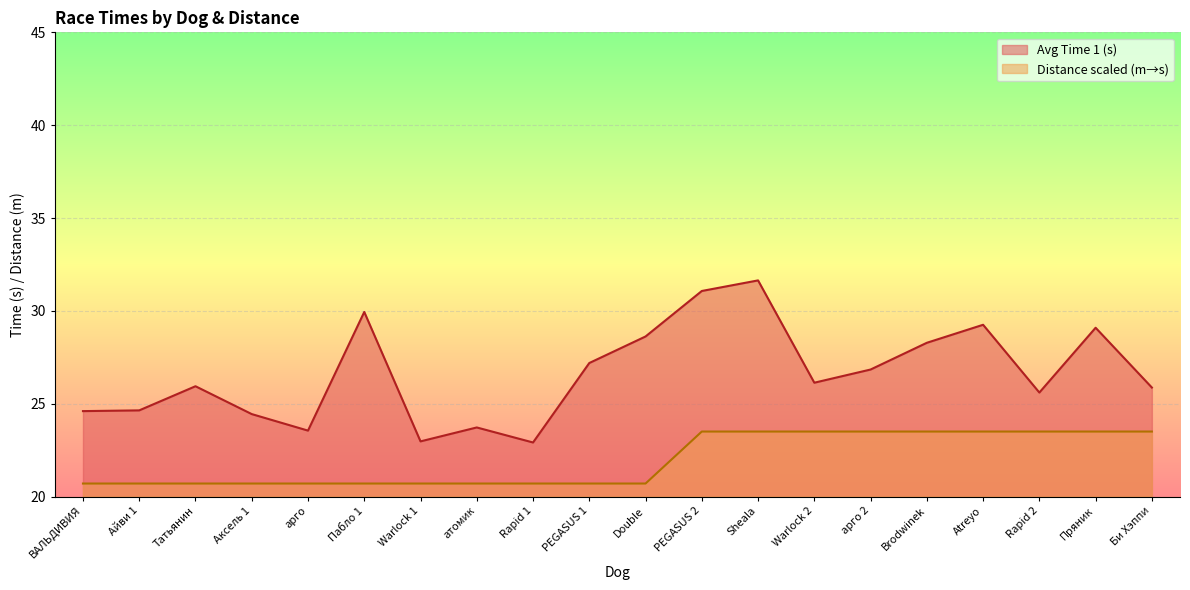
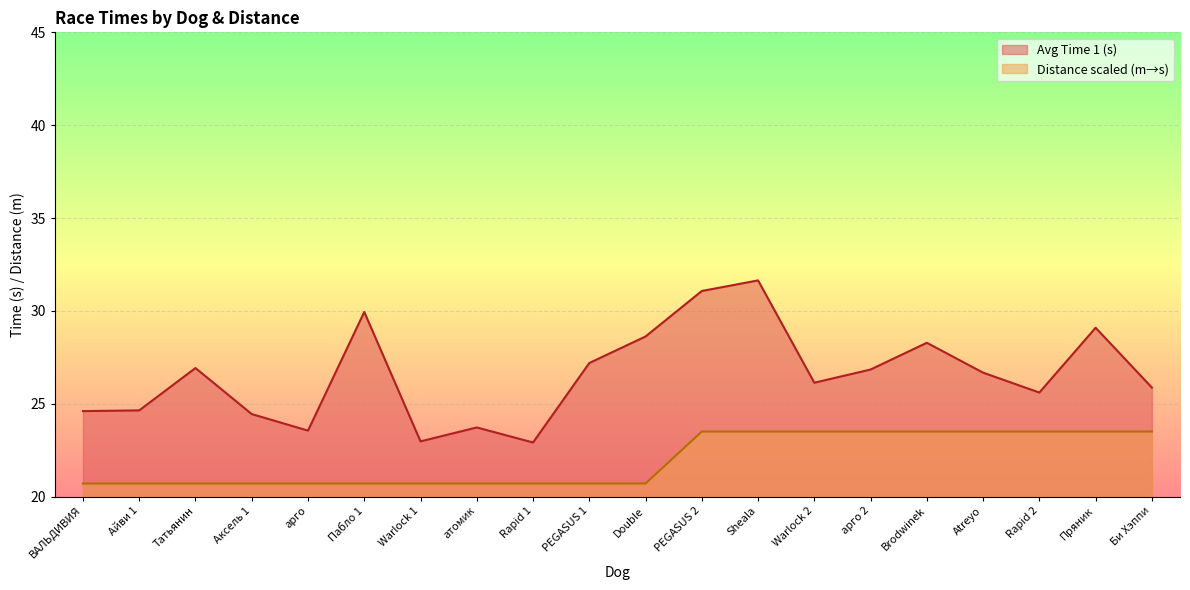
  {
    "Avg Time 1 (s)": {
      "ВАЛЬДИВИЯ": 24.6,
      "Айви 1": 24.6,
-     "Татьянин": 25.9,
+     "Татьянин": 26.9,
      "Аксель 1": 24.4,
      "арго": 23.6,
      "Пабло 1": 29.9,
      "Warlock 1": 23.0,
      "атомик": 23.7,
      "Rapid 1": 22.9,
      "PEGASUS 1": 27.2,
      "Double": 28.6,
      "PEGASUS 2": 31.1,
      "Sheala": 31.6,
      "Warlock 2": 26.1,
      "арго 2": 26.8,
      "Brodwinek": 28.3,
-     "Atreyo": 29.3,
+     "Atreyo": 26.7,
      "Rapid 2": 25.6,
      "Пряник": 29.1,
      "Би Хэппи": 25.9
    },
    "Distance scaled (m→s)": {
      "ВАЛЬДИВИЯ": 20.7,
      "Айви 1": 20.7,
      "Татьянин": 20.7,
      "Аксель 1": 20.7,
      "арго": 20.7,
      "Пабло 1": 20.7,
      "Warlock 1": 20.7,
      "атомик": 20.7,
      "Rapid 1": 20.7,
      "PEGASUS 1": 20.7,
      "Double": 20.7,
      "PEGASUS 2": 23.5,
      "Sheala": 23.5,
      "Warlock 2": 23.5,
      "арго 2": 23.5,
      "Brodwinek": 23.5,
      "Atreyo": 23.5,
      "Rapid 2": 23.5,
      "Пряник": 23.5,
      "Би Хэппи": 23.5
    }
  }
